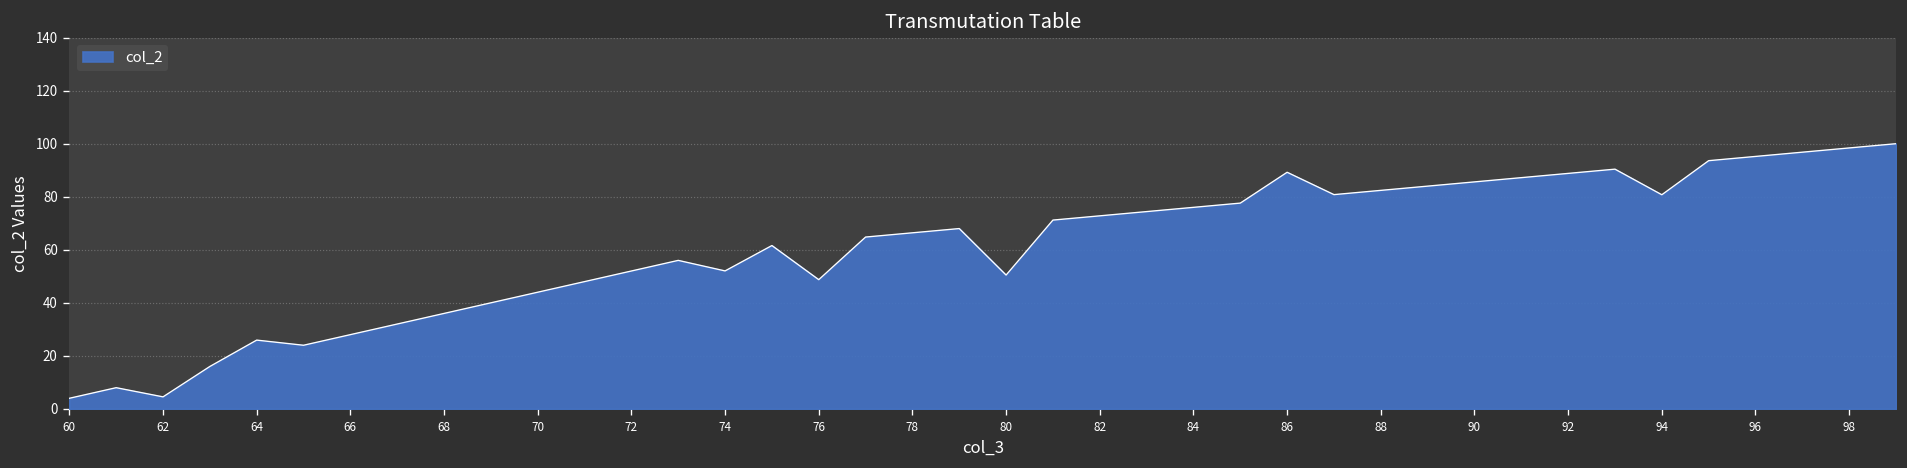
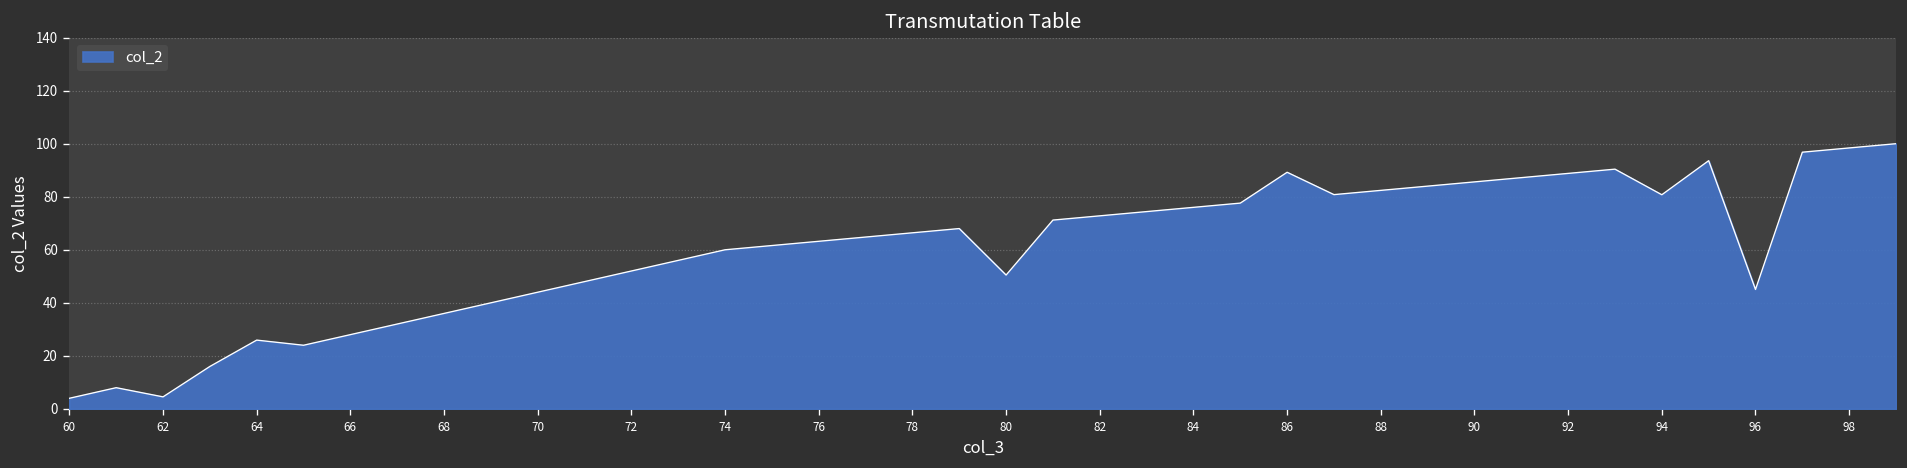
  {
    "60": 4,
    "62": 5,
    "64": 26,
    "66": 28,
    "68": 36,
    "70": 44,
    "72": 52,
-   "74": 52,
-   "76": 49,
+   "74": 60,
+   "76": 63,
    "78": 66,
    "80": 50,
    "82": 73,
    "84": 76,
    "86": 89,
    "88": 82,
    "90": 86,
    "92": 89,
    "94": 81,
-   "96": 95,
+   "96": 45,
    "98": 98
  }
